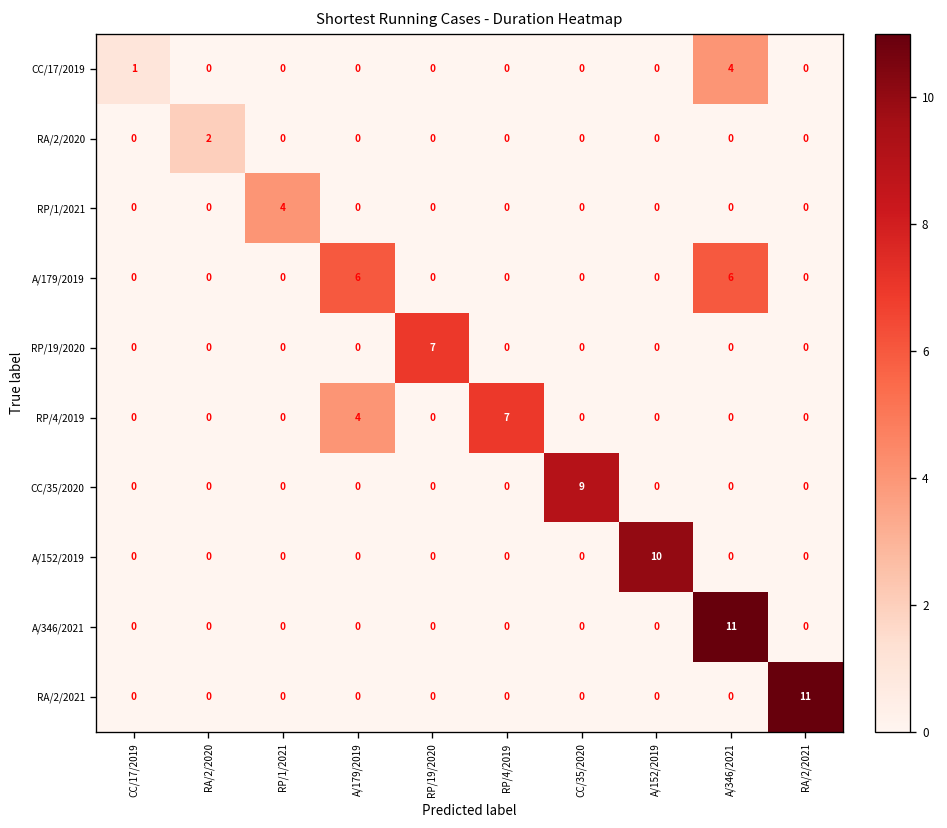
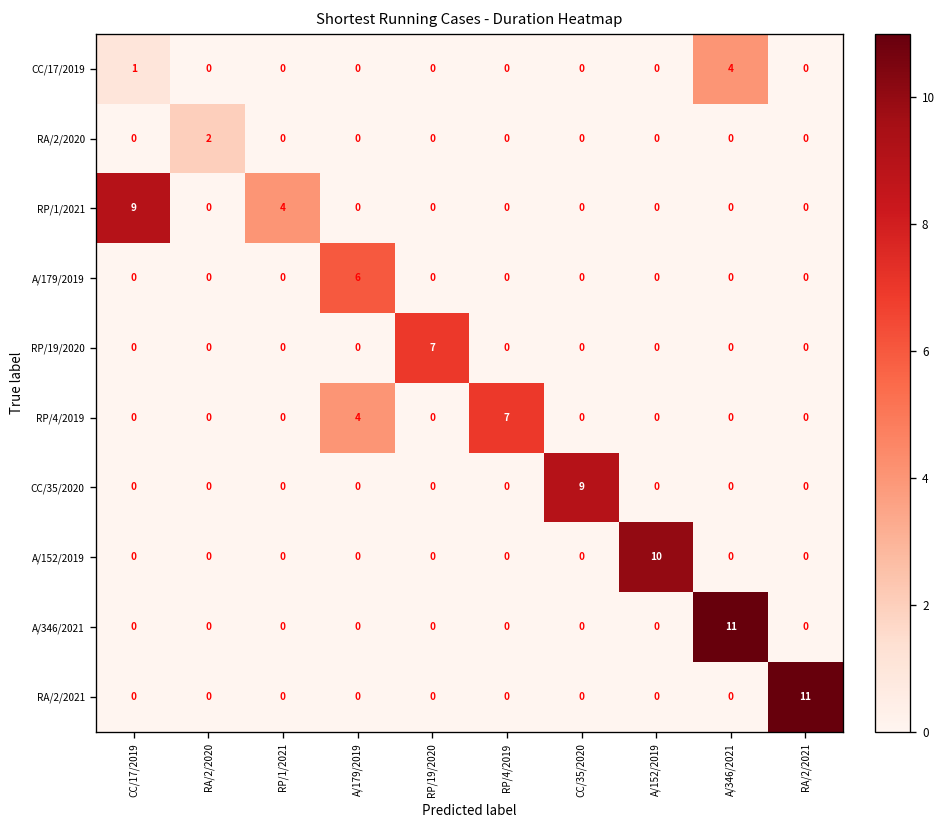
  {
    "CC/17/2019": {
      "CC/17/2019": 1,
      "RA/2/2020": 0,
      "RP/1/2021": 0,
      "A/179/2019": 0,
      "RP/19/2020": 0,
      "RP/4/2019": 0,
      "CC/35/2020": 0,
      "A/152/2019": 0,
      "A/346/2021": 4,
      "RA/2/2021": 0
    },
    "RA/2/2020": {
      "CC/17/2019": 0,
      "RA/2/2020": 2,
      "RP/1/2021": 0,
      "A/179/2019": 0,
      "RP/19/2020": 0,
      "RP/4/2019": 0,
      "CC/35/2020": 0,
      "A/152/2019": 0,
      "A/346/2021": 0,
      "RA/2/2021": 0
    },
    "RP/1/2021": {
-     "CC/17/2019": 0,
+     "CC/17/2019": 9,
      "RA/2/2020": 0,
      "RP/1/2021": 4,
      "A/179/2019": 0,
      "RP/19/2020": 0,
      "RP/4/2019": 0,
      "CC/35/2020": 0,
      "A/152/2019": 0,
      "A/346/2021": 0,
      "RA/2/2021": 0
    },
    "A/179/2019": {
      "CC/17/2019": 0,
      "RA/2/2020": 0,
      "RP/1/2021": 0,
      "A/179/2019": 6,
      "RP/19/2020": 0,
      "RP/4/2019": 0,
      "CC/35/2020": 0,
      "A/152/2019": 0,
-     "A/346/2021": 6,
+     "A/346/2021": 0,
      "RA/2/2021": 0
    },
    "RP/19/2020": {
      "CC/17/2019": 0,
      "RA/2/2020": 0,
      "RP/1/2021": 0,
      "A/179/2019": 0,
      "RP/19/2020": 7,
      "RP/4/2019": 0,
      "CC/35/2020": 0,
      "A/152/2019": 0,
      "A/346/2021": 0,
      "RA/2/2021": 0
    },
    "RP/4/2019": {
      "CC/17/2019": 0,
      "RA/2/2020": 0,
      "RP/1/2021": 0,
      "A/179/2019": 4,
      "RP/19/2020": 0,
      "RP/4/2019": 7,
      "CC/35/2020": 0,
      "A/152/2019": 0,
      "A/346/2021": 0,
      "RA/2/2021": 0
    },
    "CC/35/2020": {
      "CC/17/2019": 0,
      "RA/2/2020": 0,
      "RP/1/2021": 0,
      "A/179/2019": 0,
      "RP/19/2020": 0,
      "RP/4/2019": 0,
      "CC/35/2020": 9,
      "A/152/2019": 0,
      "A/346/2021": 0,
      "RA/2/2021": 0
    },
    "A/152/2019": {
      "CC/17/2019": 0,
      "RA/2/2020": 0,
      "RP/1/2021": 0,
      "A/179/2019": 0,
      "RP/19/2020": 0,
      "RP/4/2019": 0,
      "CC/35/2020": 0,
      "A/152/2019": 10,
      "A/346/2021": 0,
      "RA/2/2021": 0
    },
    "A/346/2021": {
      "CC/17/2019": 0,
      "RA/2/2020": 0,
      "RP/1/2021": 0,
      "A/179/2019": 0,
      "RP/19/2020": 0,
      "RP/4/2019": 0,
      "CC/35/2020": 0,
      "A/152/2019": 0,
      "A/346/2021": 11,
      "RA/2/2021": 0
    },
    "RA/2/2021": {
      "CC/17/2019": 0,
      "RA/2/2020": 0,
      "RP/1/2021": 0,
      "A/179/2019": 0,
      "RP/19/2020": 0,
      "RP/4/2019": 0,
      "CC/35/2020": 0,
      "A/152/2019": 0,
      "A/346/2021": 0,
      "RA/2/2021": 11
    }
  }
